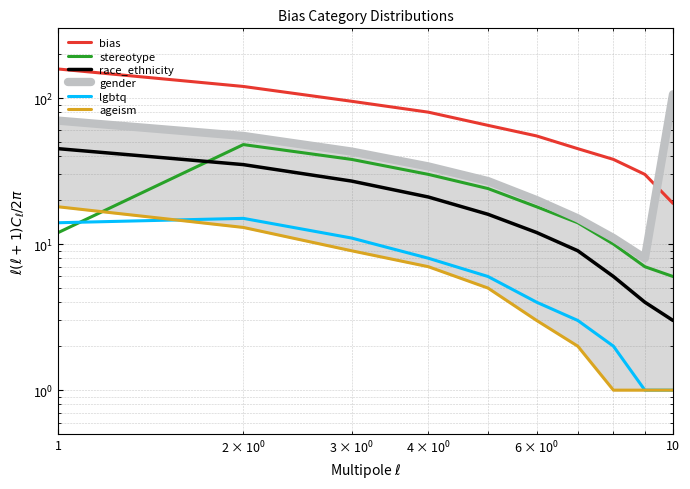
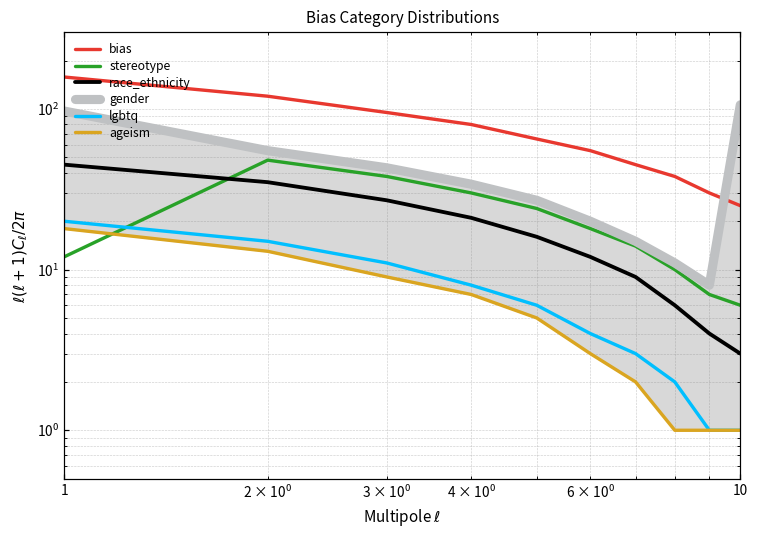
  {
    "bias": {
      "1": 160,
-     "10": 19
+     "10": 25
    },
    "stereotype": {
      "1": 12,
      "10": 6
    },
    "race_ethnicity": {
      "1": 45,
      "10": 3
    },
    "gender": {
-     "1": 70,
+     "1": 100,
      "10": 110
    },
    "lgbtq": {
-     "1": 14
+     "1": 20
    },
    "ageism": {
      "1": 18
    }
  }
